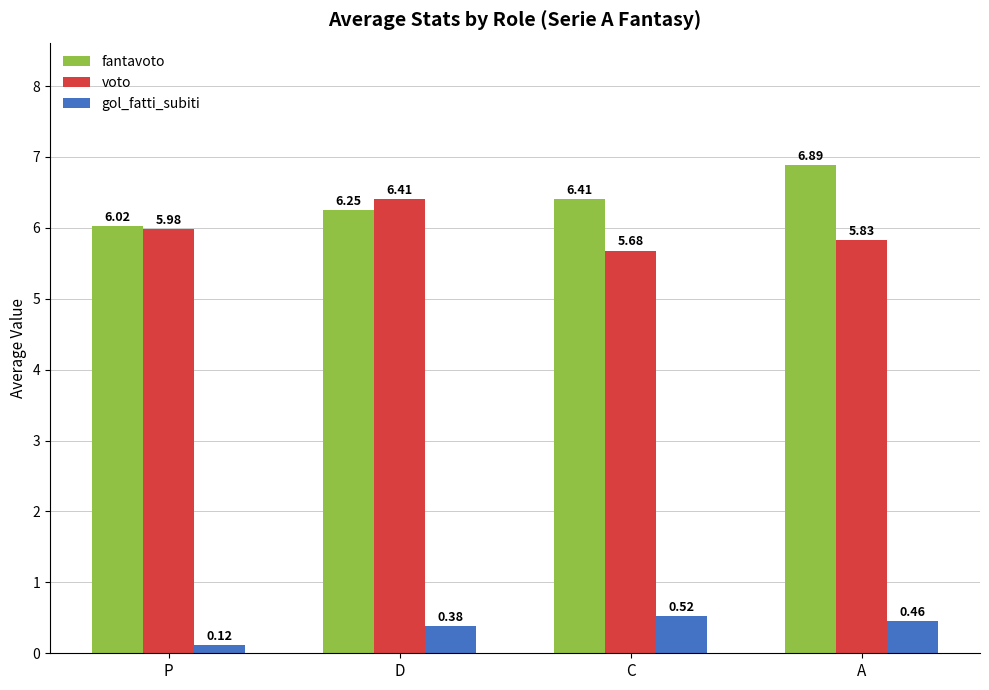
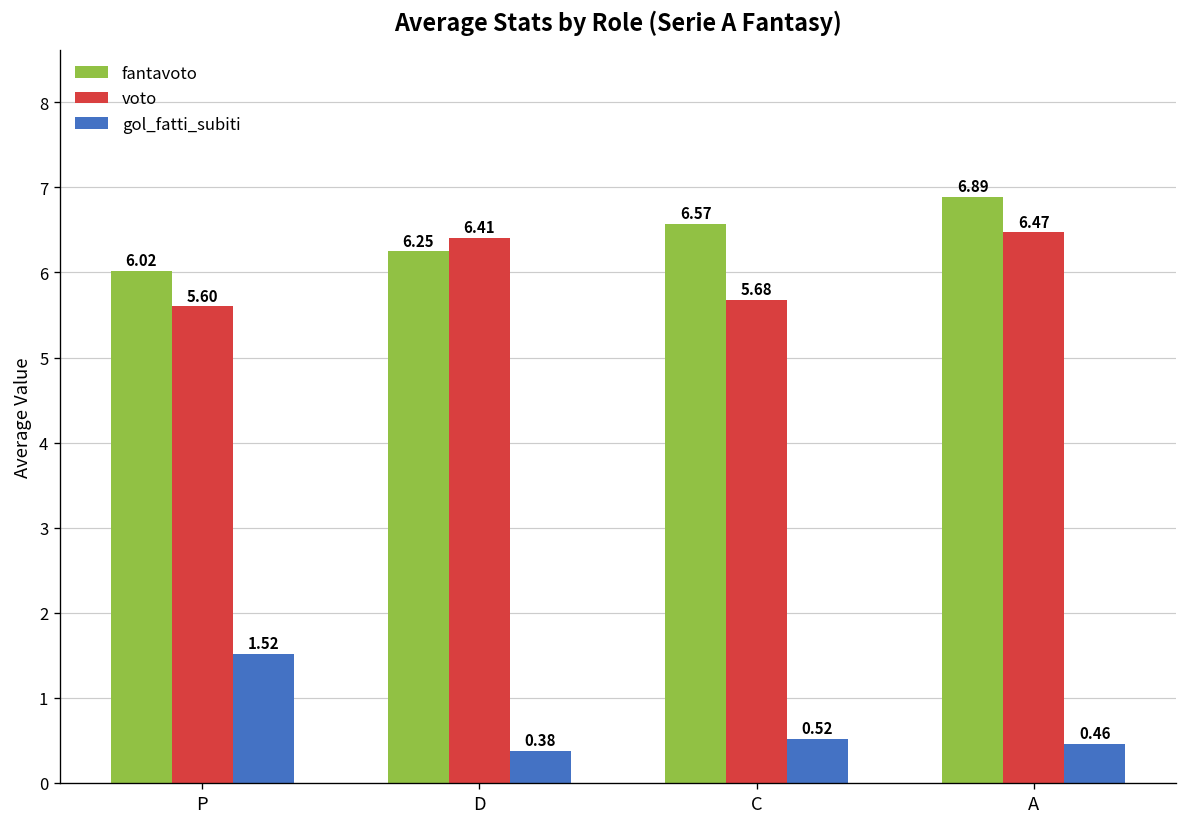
  {
    "fantavoto": {
      "P": 6.02,
      "D": 6.25,
-     "C": 6.41,
+     "C": 6.57,
      "A": 6.89
    },
    "voto": {
-     "P": 5.98,
+     "P": 5.60,
      "D": 6.41,
      "C": 5.68,
-     "A": 5.83
+     "A": 6.47
    },
    "gol_fatti_subiti": {
-     "P": 0.12,
+     "P": 1.52,
      "D": 0.38,
      "C": 0.52,
      "A": 0.46
    }
  }
